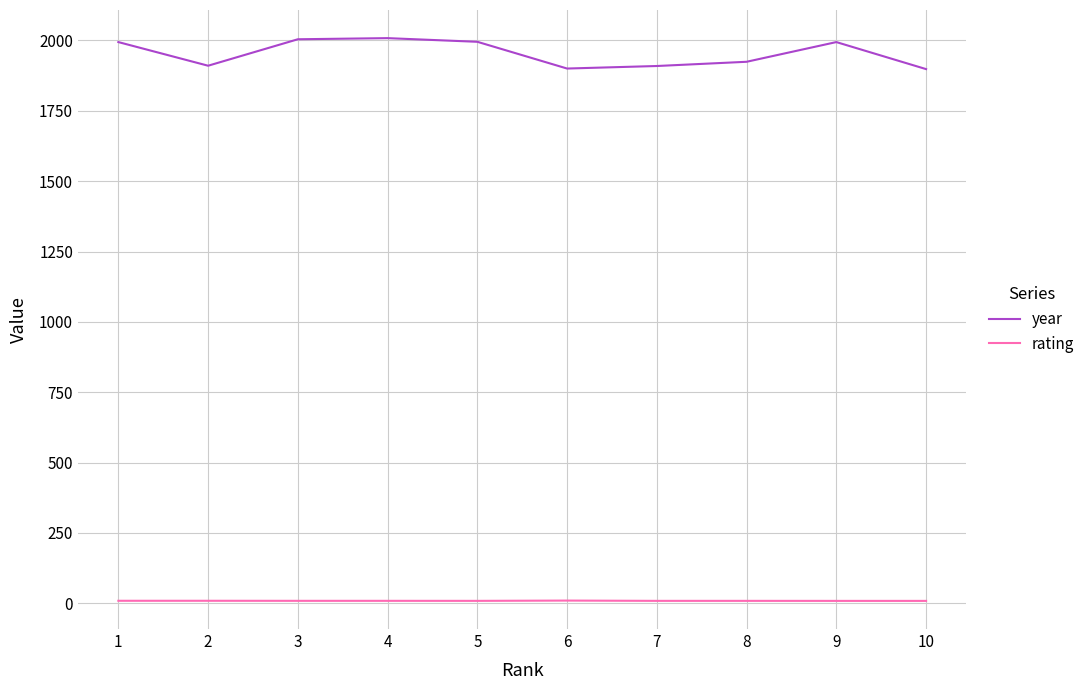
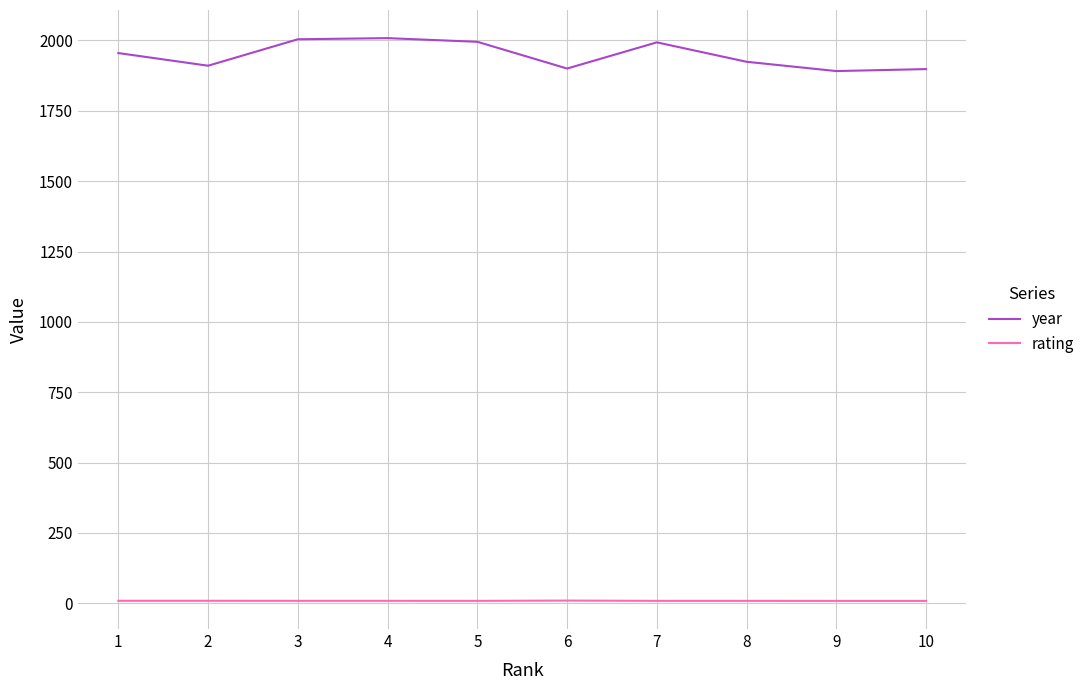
  {
    "year": {
-     "1": 1990,
+     "1": 1960,
      "2": 1910,
      "3": 2000,
      "4": 2010,
      "5": 2000,
      "6": 1900,
-     "7": 1910,
+     "7": 1990,
      "8": 1920,
-     "9": 1990,
+     "9": 1890,
      "10": 1900
    },
    "rating": {
      "1": 10,
      "2": 10,
      "3": 10,
      "4": 10,
      "5": 10,
      "6": 10,
      "7": 10,
      "8": 10,
      "9": 10,
      "10": 10
    }
  }
